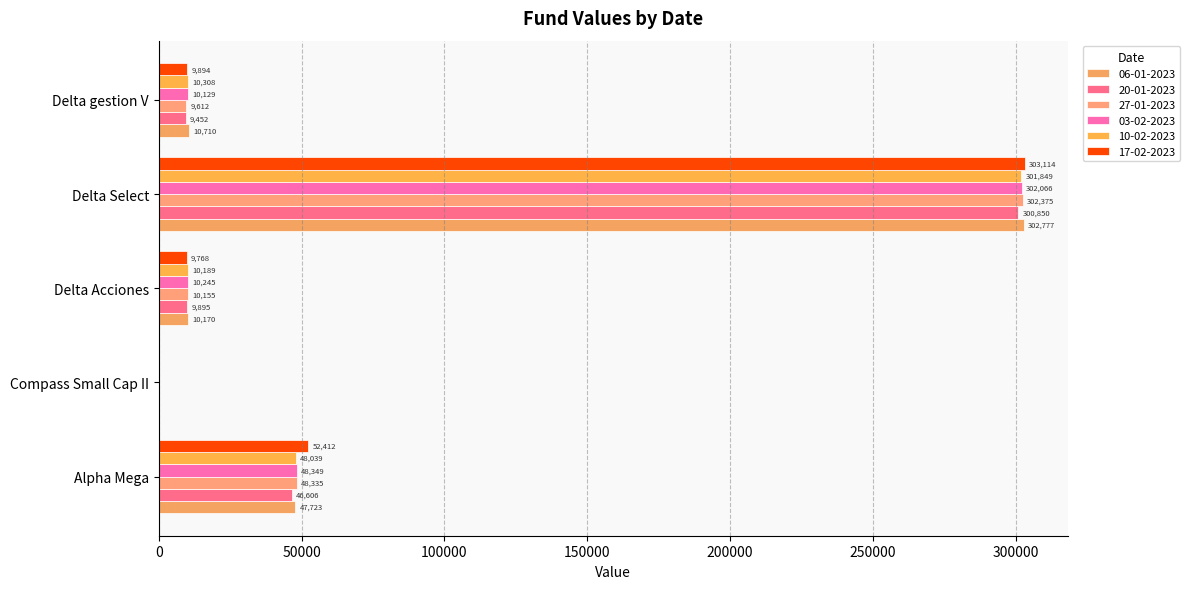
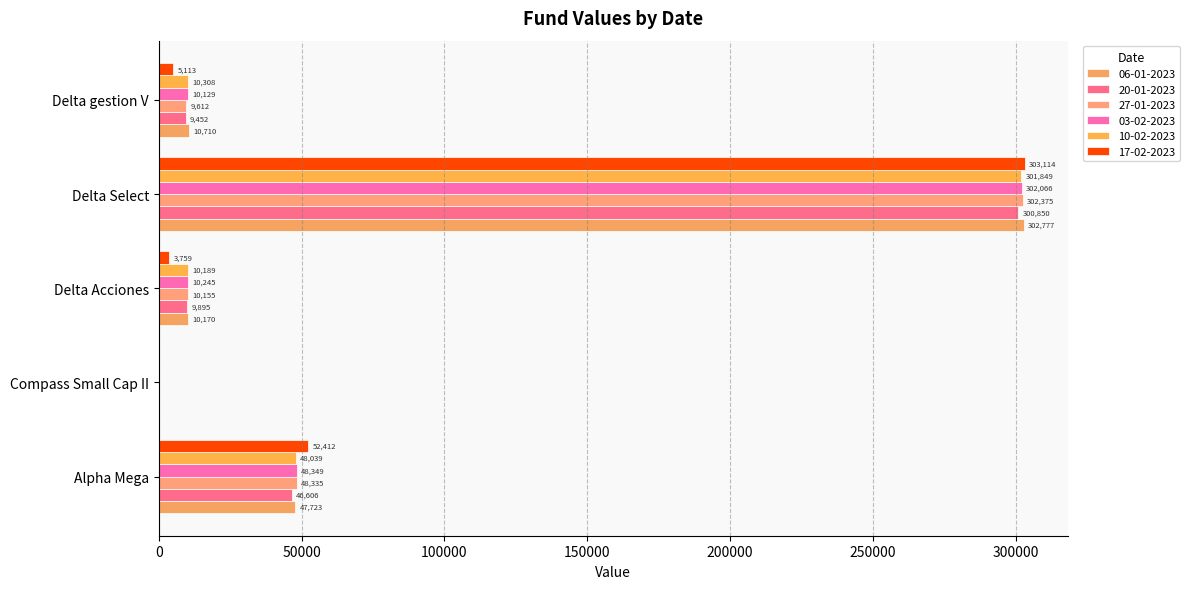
  {
    "17-02-2023": {
-     "Delta gestion V": "9,894",
+     "Delta gestion V": "5,113",
      "Delta Select": "303,114",
-     "Delta Acciones": "9,768",
+     "Delta Acciones": "3,759",
      "Alpha Mega": "52,412"
    }
  }
